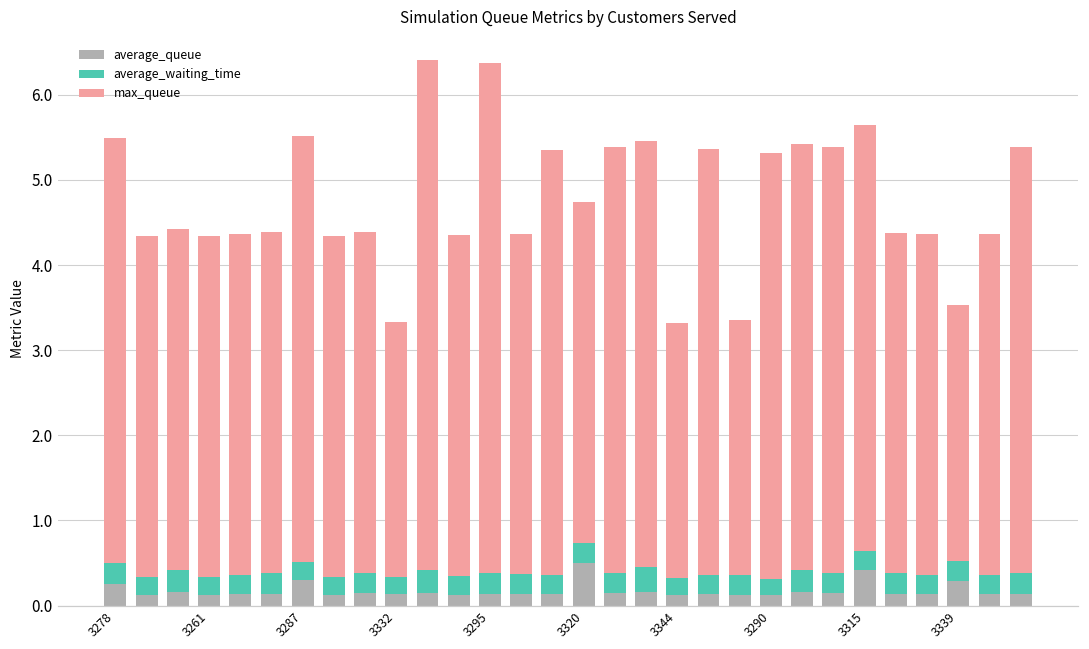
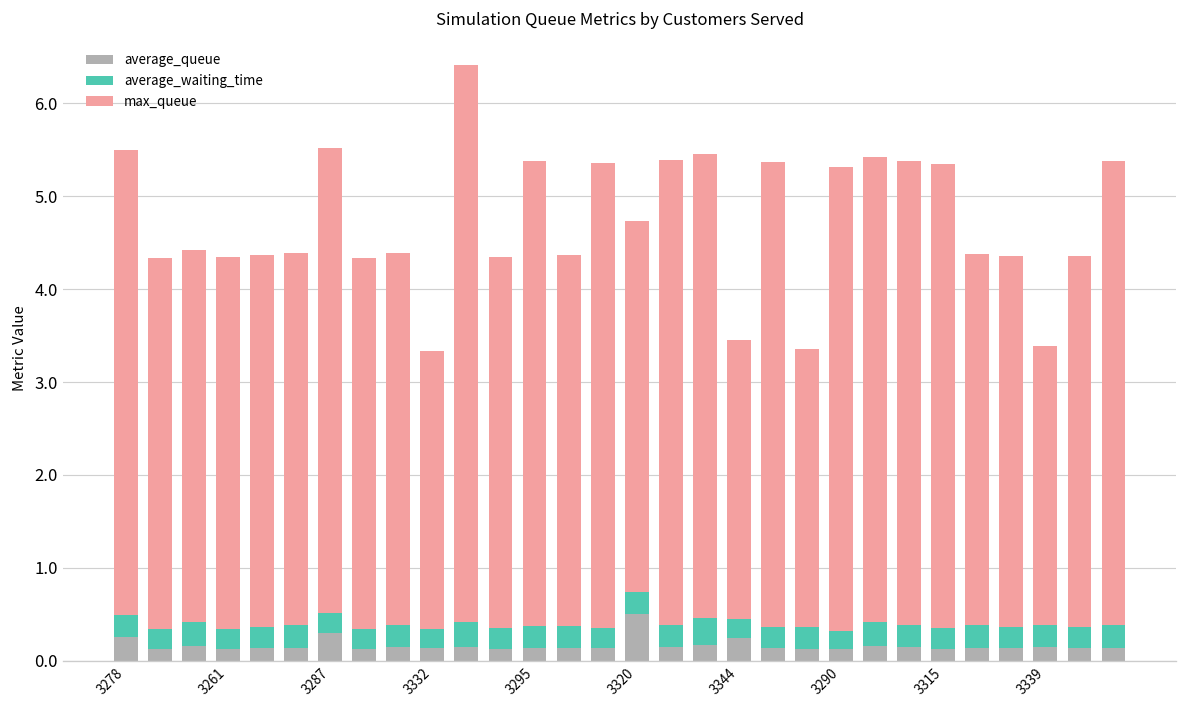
  {
    "average_queue": {
      "3278": 0.2,
      "3261": 0.1,
      "3287": 0.3,
      "3332": 0.1,
      "3295": 0.1,
      "3320": 0.5,
-     "3344": 0.1,
+     "3344": 0.2,
      "3290": 0.1,
-     "3315": 0.4,
-     "3339": 0.3
+     "3315": 0.1,
+     "3339": 0.1
    },
    "average_waiting_time": {
      "3278": 0.2,
      "3261": 0.2,
      "3287": 0.2,
      "3332": 0.2,
      "3295": 0.2,
      "3320": 0.2,
      "3344": 0.2,
      "3290": 0.2,
      "3315": 0.2,
      "3339": 0.2
    },
    "max_queue": {
      "3278": 5,
      "3261": 4,
      "3287": 5,
      "3332": 3,
-     "3295": 6,
+     "3295": 5,
      "3320": 4,
      "3344": 3,
      "3290": 5,
      "3315": 5,
      "3339": 3
    }
  }
